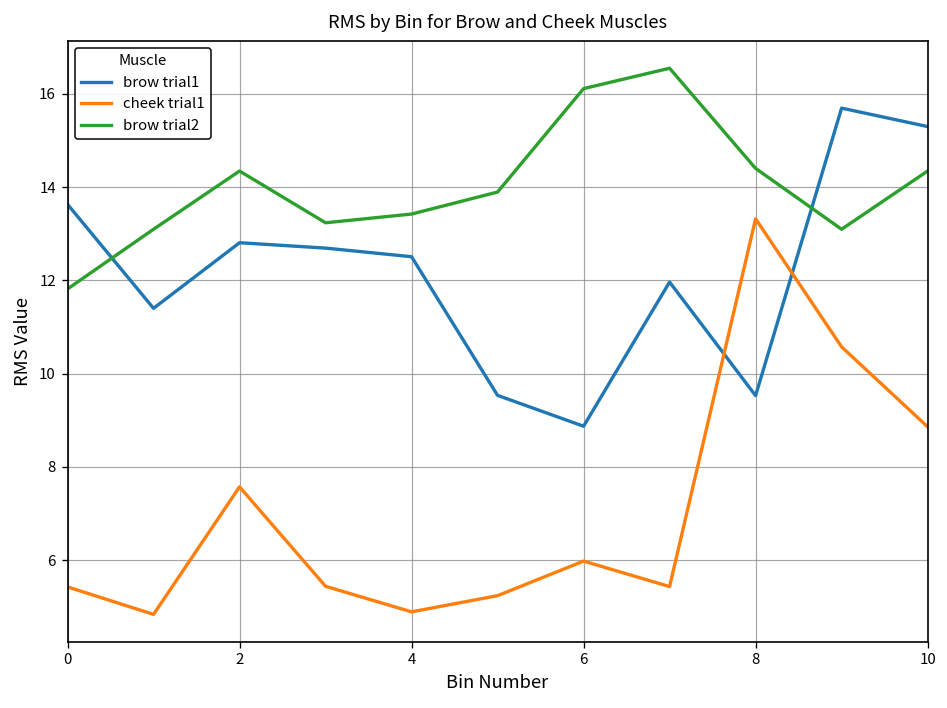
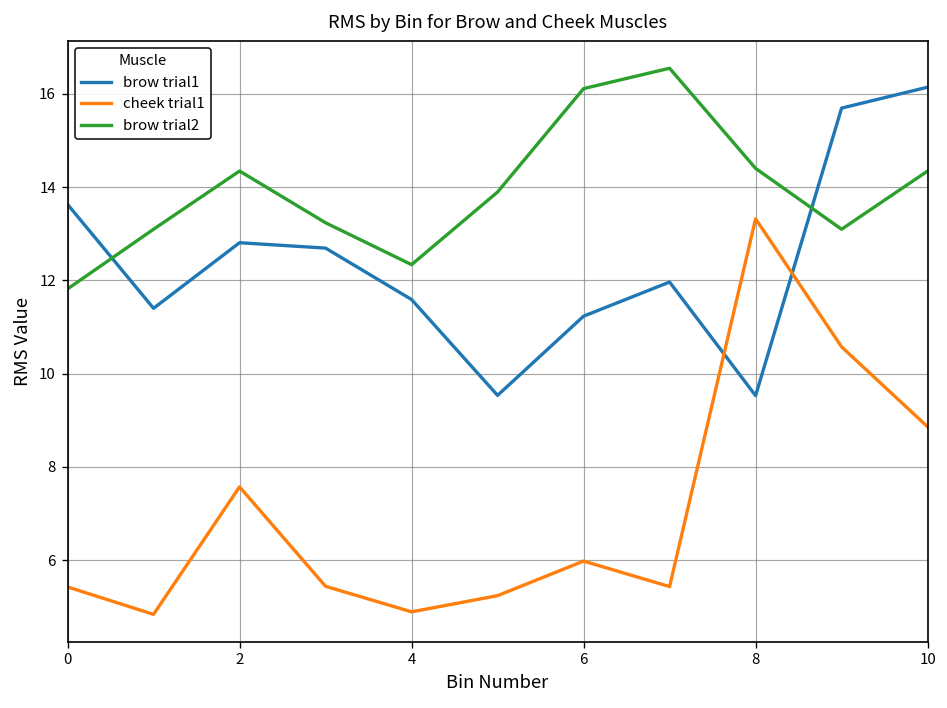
  {
    "brow trial1": {
      "0": 13.6,
      "2": 12.8,
-     "4": 12.5,
-     "6": 8.9,
+     "4": 11.6,
+     "6": 11.2,
      "8": 9.5,
-     "10": 15.3
+     "10": 16.1
    },
    "cheek trial1": {
      "0": 5.4,
      "2": 7.6,
      "4": 4.9,
      "6": 6.0,
      "8": 13.3,
      "10": 8.9
    },
    "brow trial2": {
      "0": 11.8,
      "2": 14.3,
-     "4": 13.4,
+     "4": 12.3,
      "6": 16.1,
      "8": 14.4,
      "10": 14.3
    }
  }
